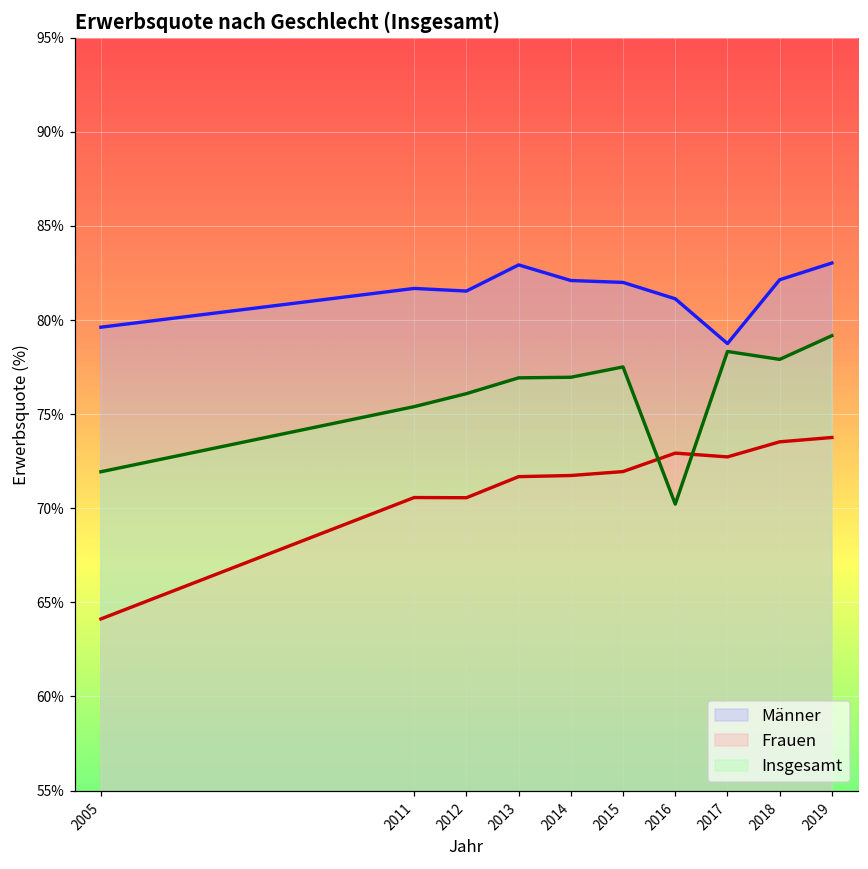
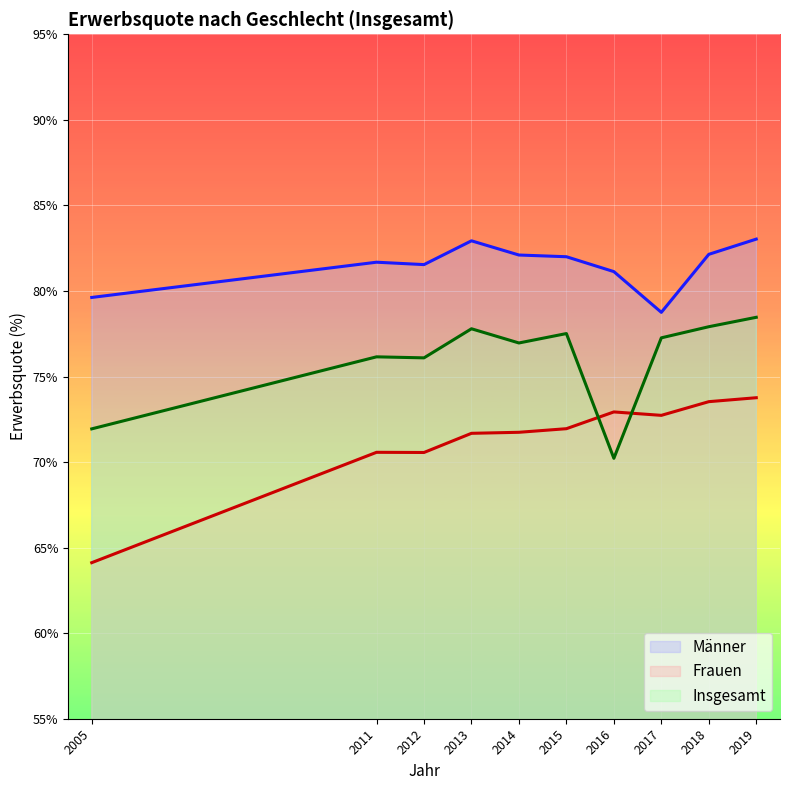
  {
    "Männer": {
      "2005": "79.6%",
      "2011": "81.7%",
      "2012": "81.5%",
      "2013": "82.9%",
      "2014": "82.1%",
      "2015": "82.0%",
      "2016": "81.1%",
      "2017": "78.8%",
      "2018": "82.1%",
      "2019": "83.0%"
    },
    "Frauen": {
      "2005": "64.1%",
      "2011": "70.6%",
      "2012": "70.6%",
      "2013": "71.7%",
      "2014": "71.7%",
      "2015": "72.0%",
      "2016": "72.9%",
      "2017": "72.7%",
      "2018": "73.5%",
      "2019": "73.8%"
    },
    "Insgesamt": {
      "2005": "71.9%",
-     "2011": "75.4%",
+     "2011": "76.2%",
      "2012": "76.1%",
-     "2013": "76.9%",
+     "2013": "77.8%",
      "2014": "77.0%",
      "2015": "77.5%",
      "2016": "70.2%",
-     "2017": "78.3%",
+     "2017": "77.3%",
      "2018": "77.9%",
-     "2019": "79.2%"
+     "2019": "78.5%"
    }
  }
